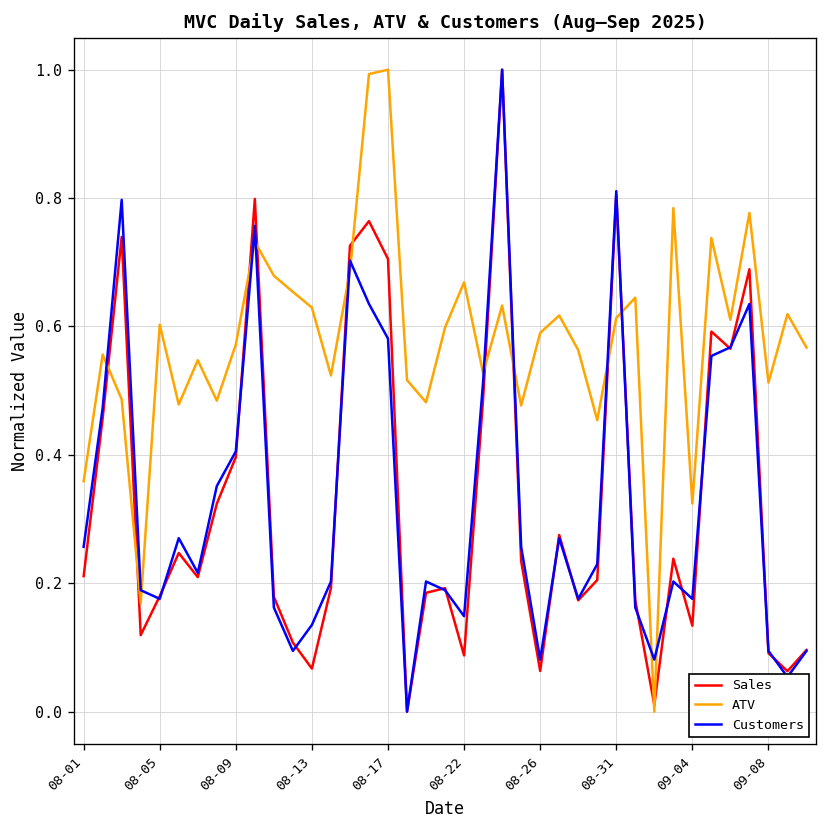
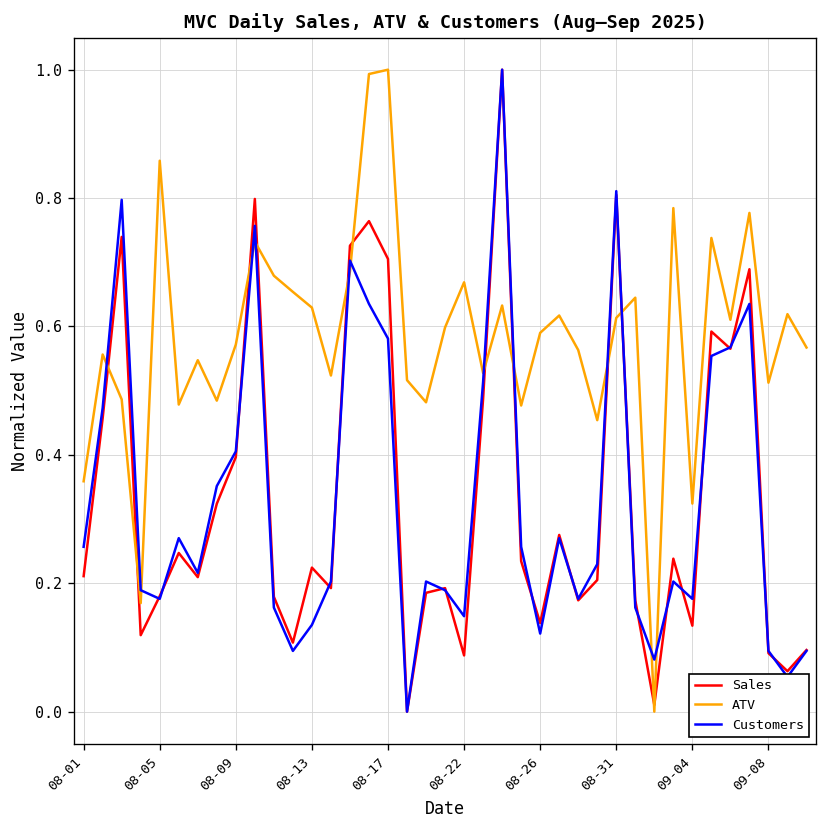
  {
    "Sales": {
      "08-01": 0.21,
      "08-09": 0.40,
-     "08-13": 0.07,
+     "08-13": 0.22,
      "08-17": 0.71,
      "08-22": 0.09,
-     "08-26": 0.06,
+     "08-26": 0.14,
      "08-31": 0.80,
      "09-04": 0.13
    },
    "ATV": {
      "08-01": 0.36,
-     "08-05": 0.60,
+     "08-05": 0.86,
      "08-09": 0.57,
      "08-13": 0.63,
      "08-17": 1.00,
      "08-22": 0.67,
      "08-26": 0.59,
      "08-31": 0.61,
      "09-04": 0.32,
      "09-08": 0.51
    },
    "Customers": {
      "08-01": 0.26,
      "08-09": 0.41,
      "08-13": 0.14,
      "08-17": 0.58,
      "08-22": 0.15,
-     "08-26": 0.08,
+     "08-26": 0.12,
      "08-31": 0.81,
      "09-04": 0.18
    }
  }
